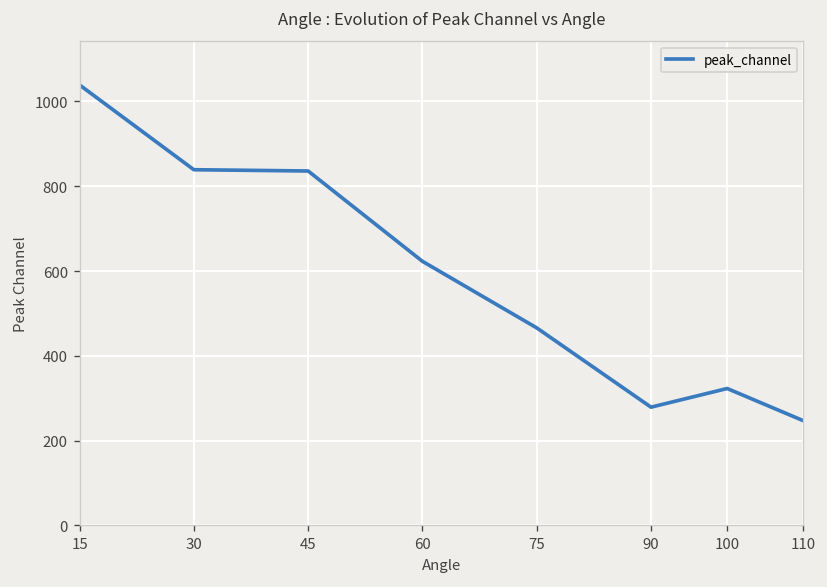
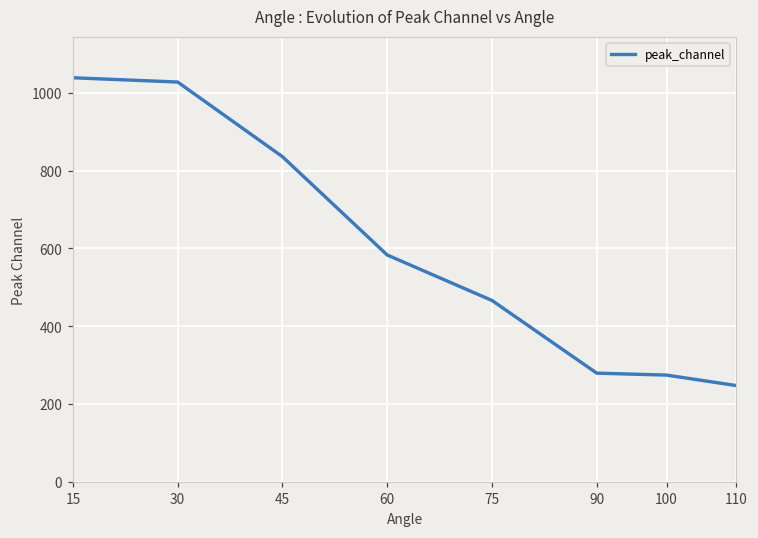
  {
    "15": 1040,
-   "30": 840,
+   "30": 1030,
    "45": 840,
-   "60": 620,
+   "60": 580,
    "75": 470,
    "90": 280,
-   "100": 320,
+   "100": 270,
    "110": 250
  }
